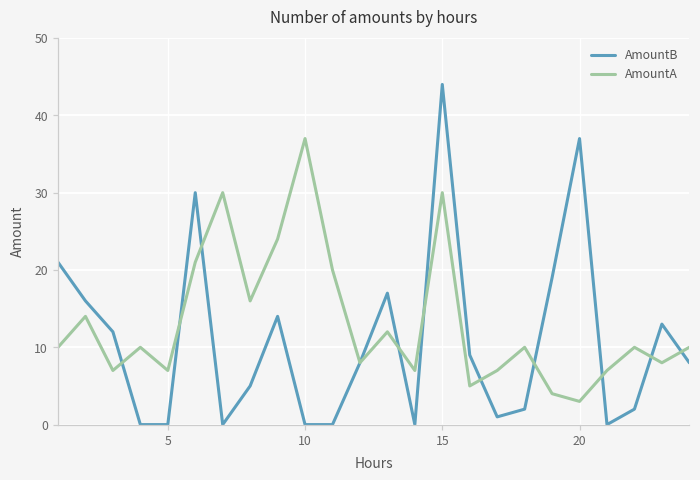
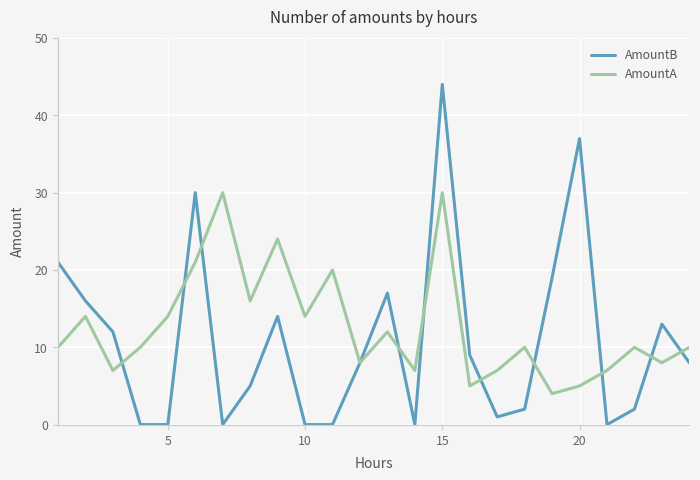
  {
    "AmountB": {
      "5": 0,
      "10": 0,
      "15": 44,
      "20": 37
    },
    "AmountA": {
-     "5": 7,
-     "10": 37,
+     "5": 14,
+     "10": 14,
      "15": 30,
-     "20": 3
+     "20": 5
    }
  }
